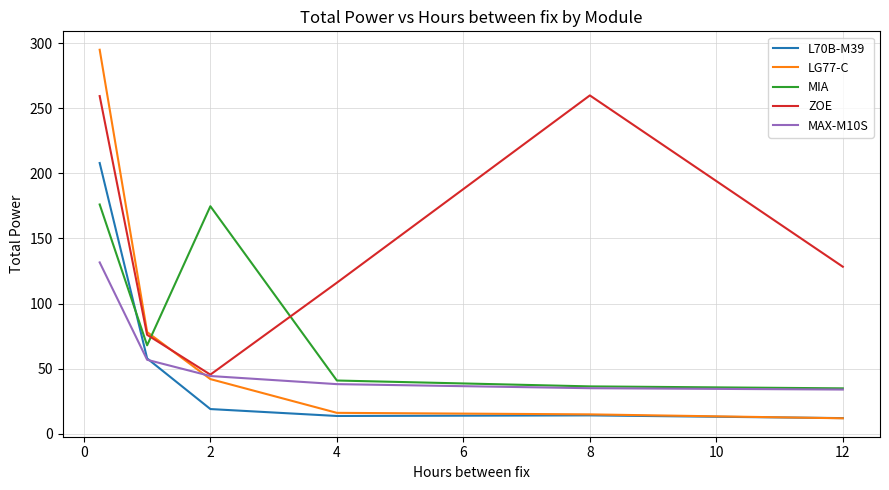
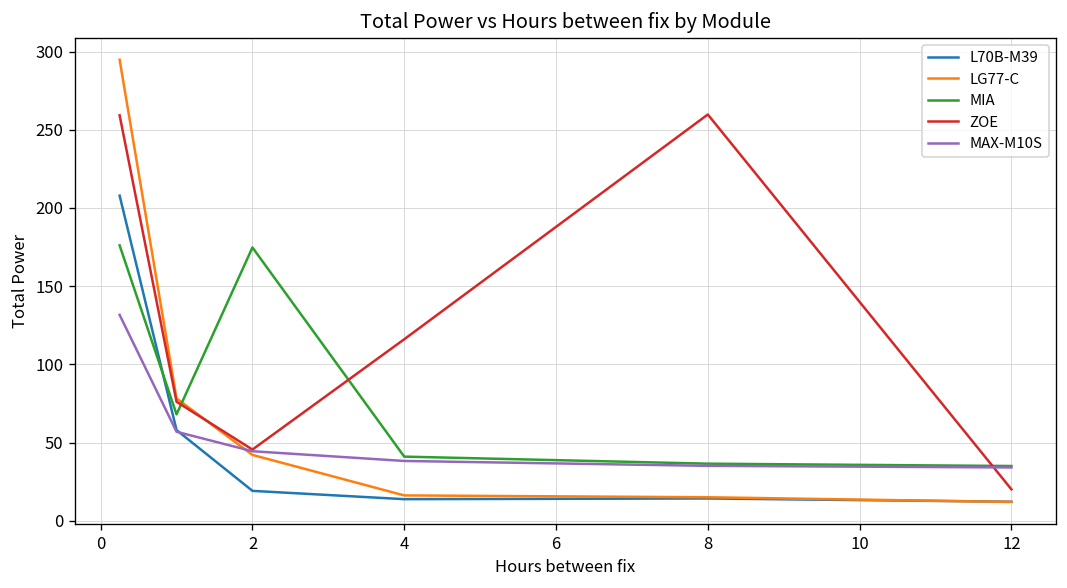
  {
    "L70B-M39": {
      "2": 19,
      "4": 14
    },
    "LG77-C": {
      "2": 42,
      "4": 16
    },
    "MIA": {
      "2": 175,
      "4": 41
    },
    "ZOE": {
      "4": 116,
      "8": 260,
-     "12": 128
+     "12": 20
    },
    "MAX-M10S": {
      "4": 38
    }
  }
